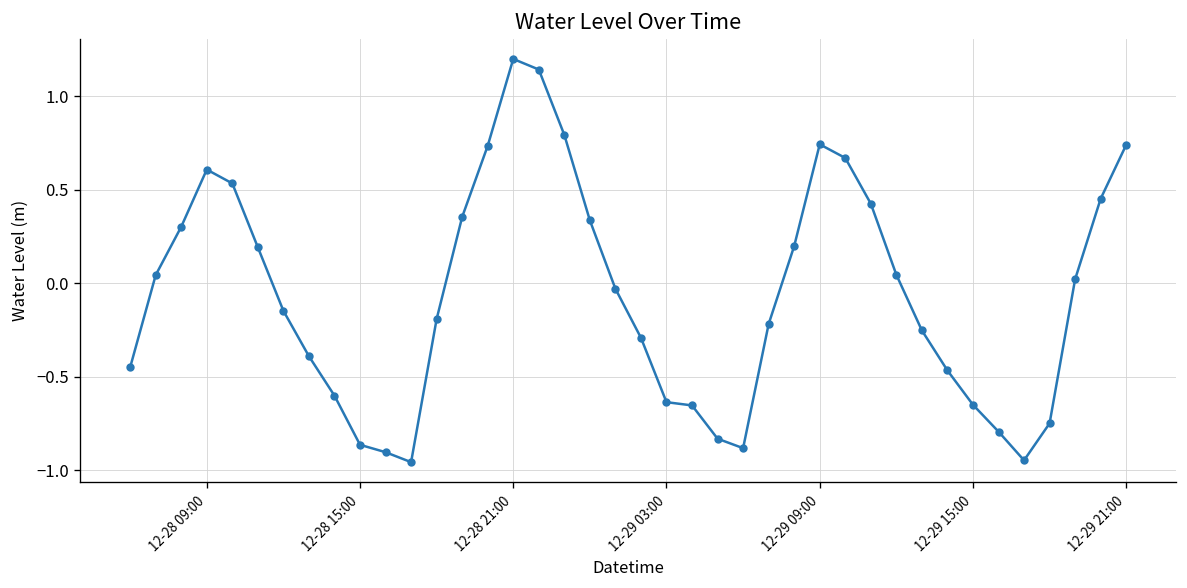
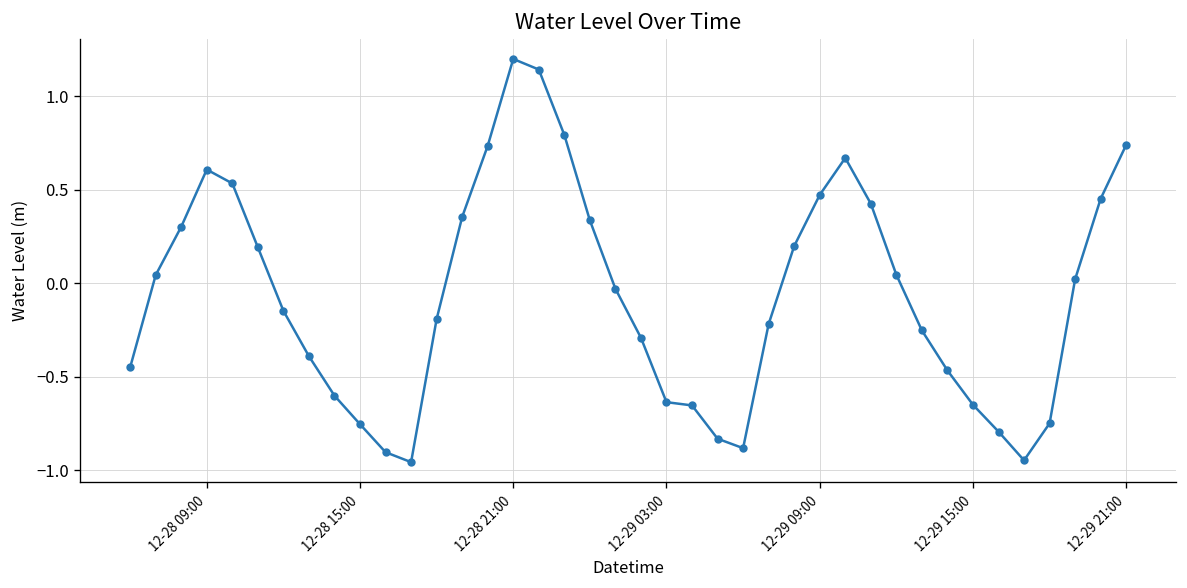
  {
    "12-28 09:00": 0.61,
-   "12-28 15:00": -0.86,
+   "12-28 15:00": -0.75,
    "12-28 21:00": 1.20,
    "12-29 03:00": -0.63,
-   "12-29 09:00": 0.74,
+   "12-29 09:00": 0.47,
    "12-29 15:00": -0.65,
    "12-29 21:00": 0.74
  }
